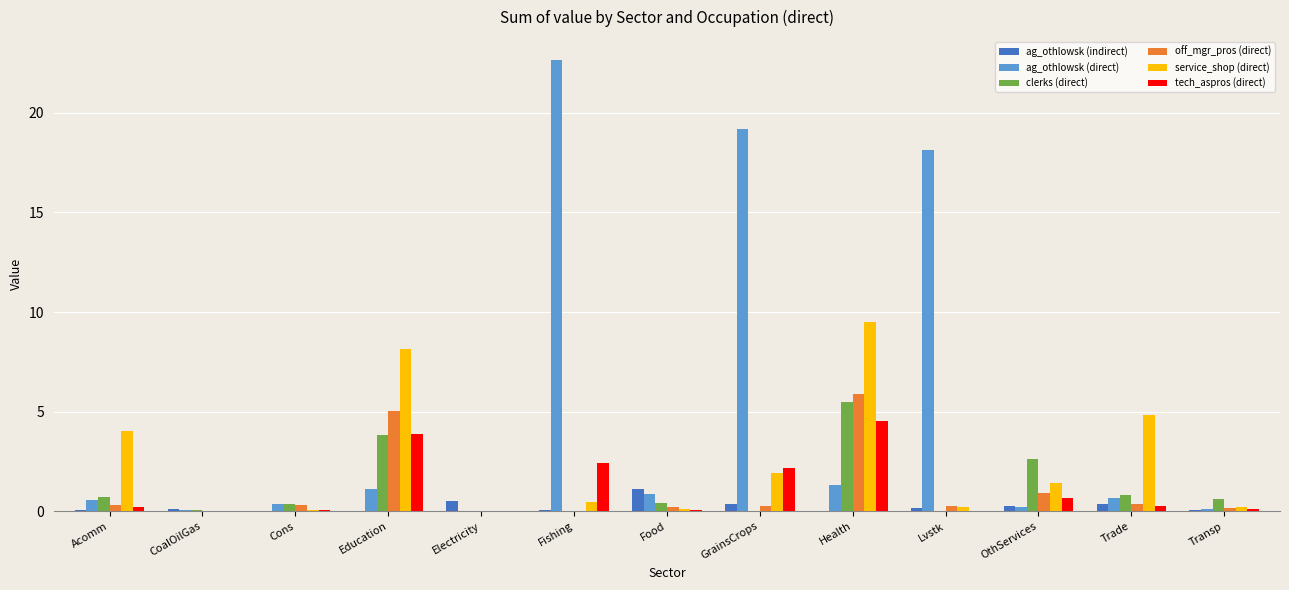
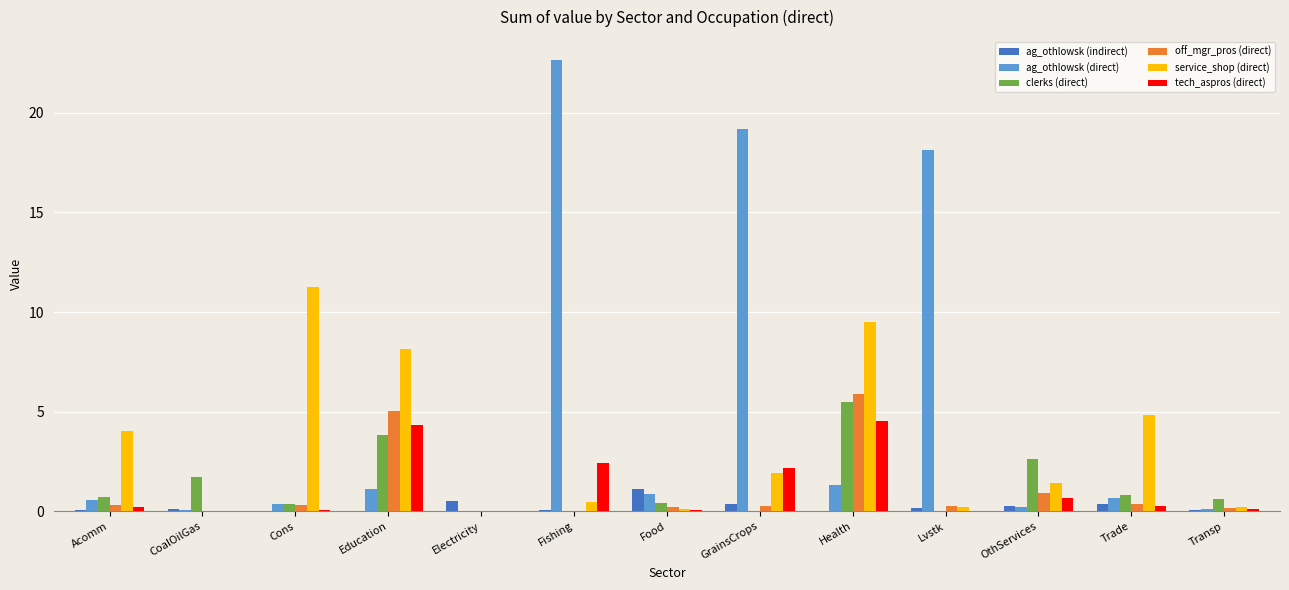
  {
    "clerks (direct)": {
      "Acomm": 0.7,
-     "CoalOilGas": 0.0,
+     "CoalOilGas": 1.7,
      "Cons": 0.4,
      "Education": 3.8,
      "Food": 0.4,
      "Health": 5.5,
      "OthServices": 2.6,
      "Trade": 0.8,
      "Transp": 0.6
    },
    "off_mgr_pros (direct)": {
      "Acomm": 0.3,
      "Cons": 0.3,
      "Education": 5.1,
      "Food": 0.2,
      "GrainsCrops": 0.3,
      "Health": 5.9,
      "Lvstk": 0.3,
      "OthServices": 0.9,
      "Trade": 0.4,
      "Transp": 0.1
    },
    "service_shop (direct)": {
      "Acomm": 4.1,
-     "Cons": 0.0,
+     "Cons": 11.2,
      "Education": 8.1,
      "Fishing": 0.5,
      "GrainsCrops": 1.9,
      "Health": 9.5,
      "Lvstk": 0.2,
      "OthServices": 1.4,
      "Trade": 4.8,
      "Transp": 0.2
    },
    "tech_aspros (direct)": {
      "Acomm": 0.2,
-     "Education": 3.9,
+     "Education": 4.3,
      "Fishing": 2.4,
      "GrainsCrops": 2.2,
      "Health": 4.5,
      "OthServices": 0.6,
      "Trade": 0.3,
      "Transp": 0.1
    }
  }
